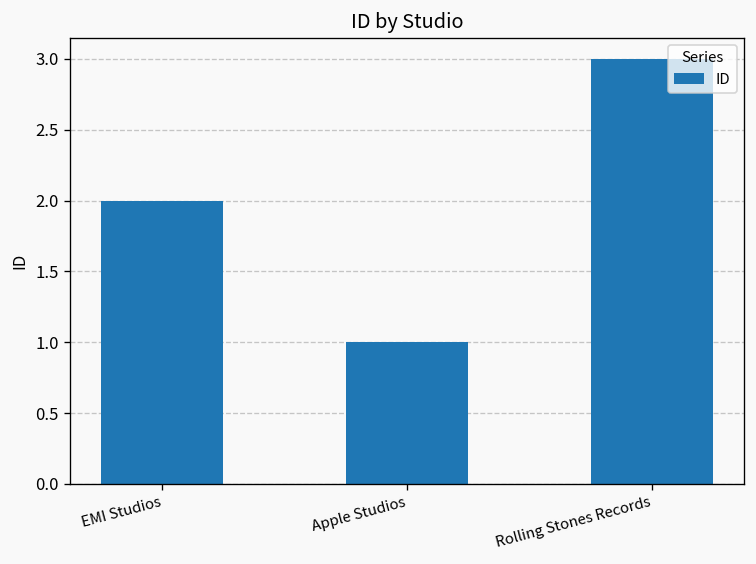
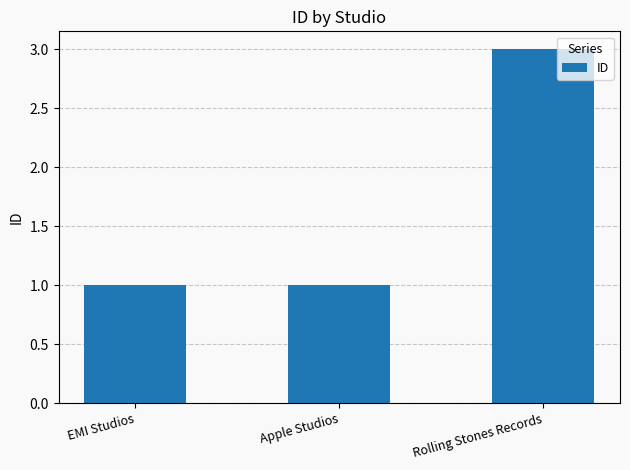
  {
-   "EMI Studios": 2,
+   "EMI Studios": 1,
    "Apple Studios": 1,
    "Rolling Stones Records": 3
  }
